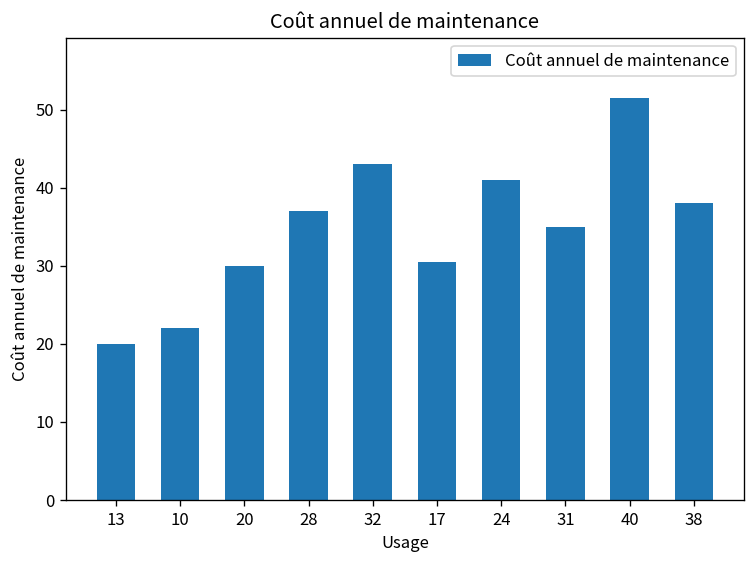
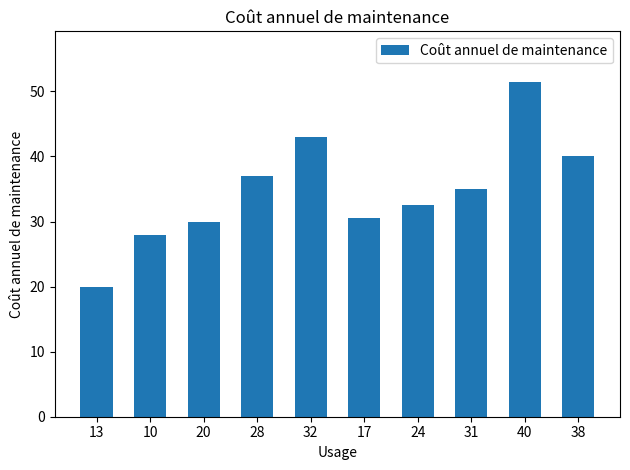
  {
    "13": 20,
-   "10": 22,
+   "10": 28,
    "20": 30,
    "28": 37,
    "32": 43,
    "17": 31,
-   "24": 41,
+   "24": 33,
    "31": 35,
    "40": 52,
-   "38": 38
+   "38": 40
  }
